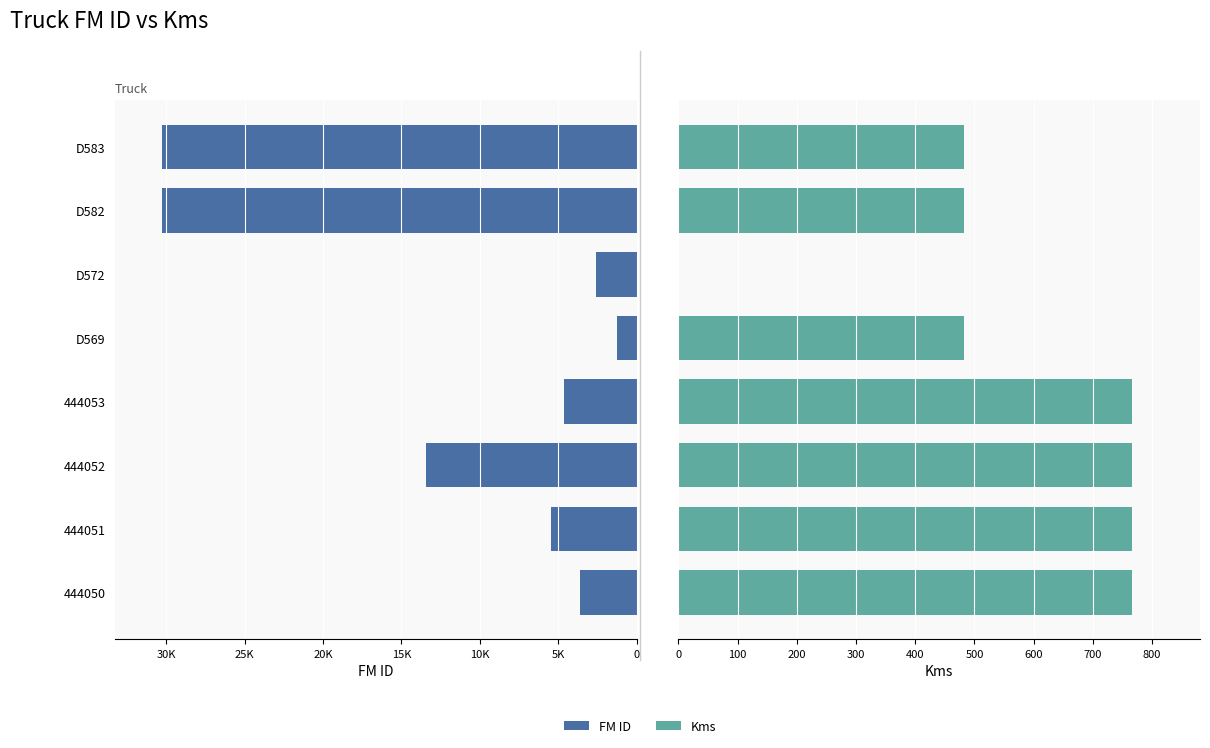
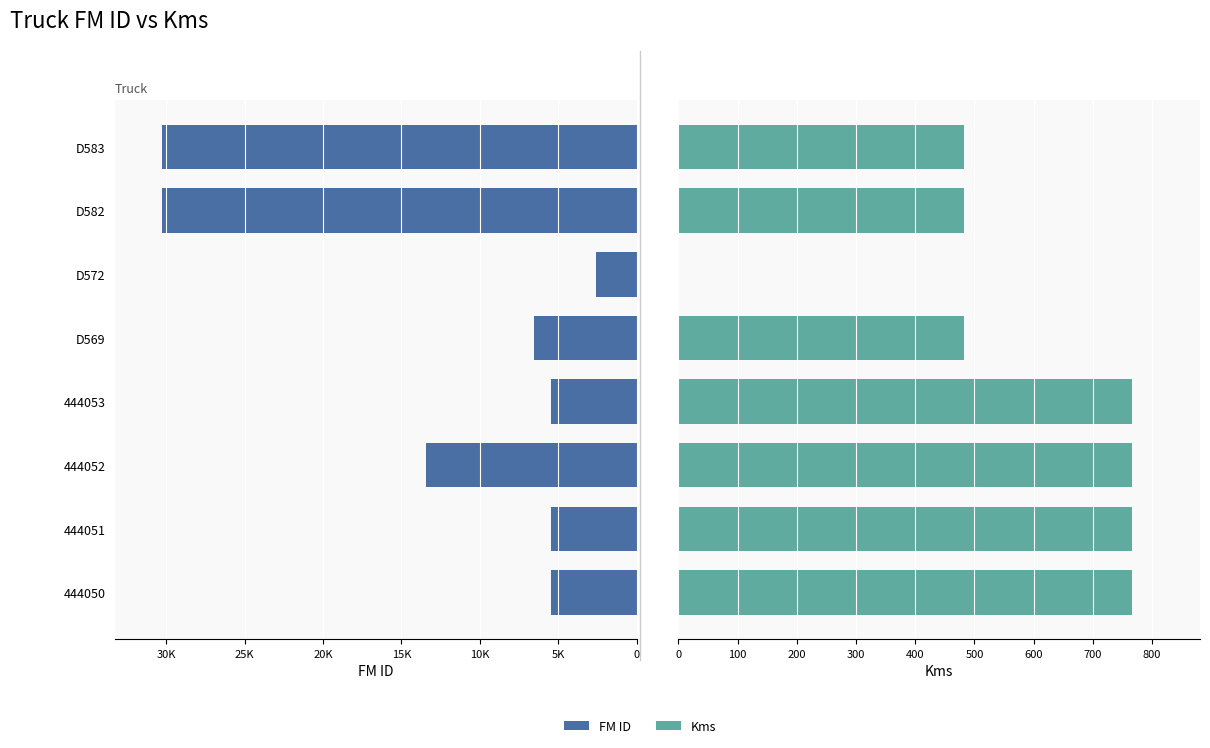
  {
    "Truck": {
      "D583": 30200,
      "D582": 30200,
      "D572": 2600,
-     "D569": 1200,
-     "444053": 4600,
+     "D569": 6500,
+     "444053": 5400,
      "444052": 13500,
      "444051": 5400,
-     "444050": 3600
+     "444050": 5400
    }
  }
